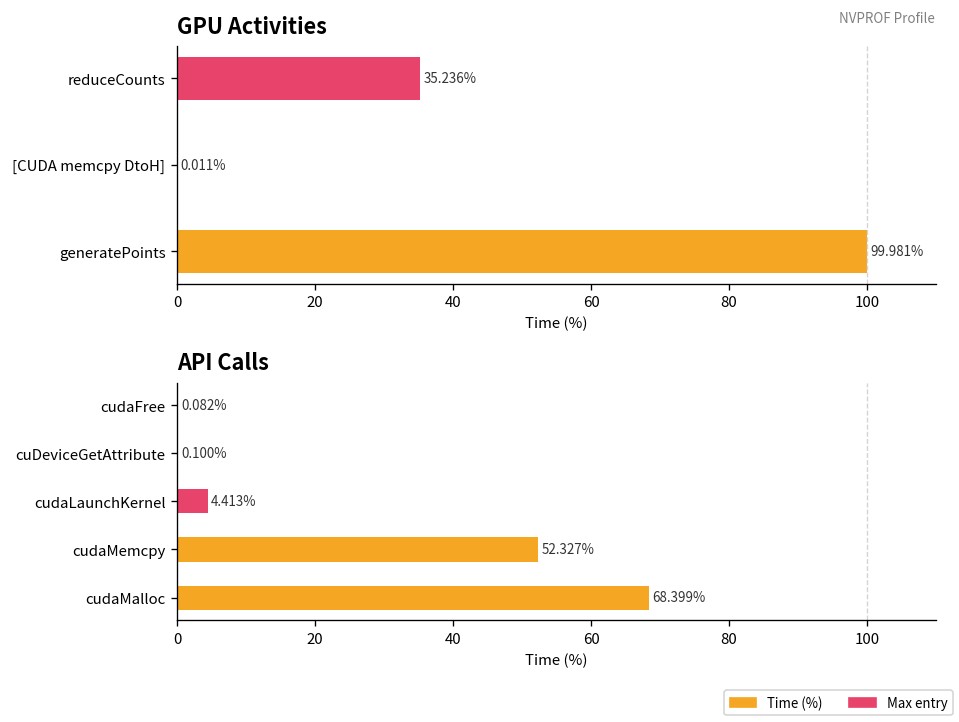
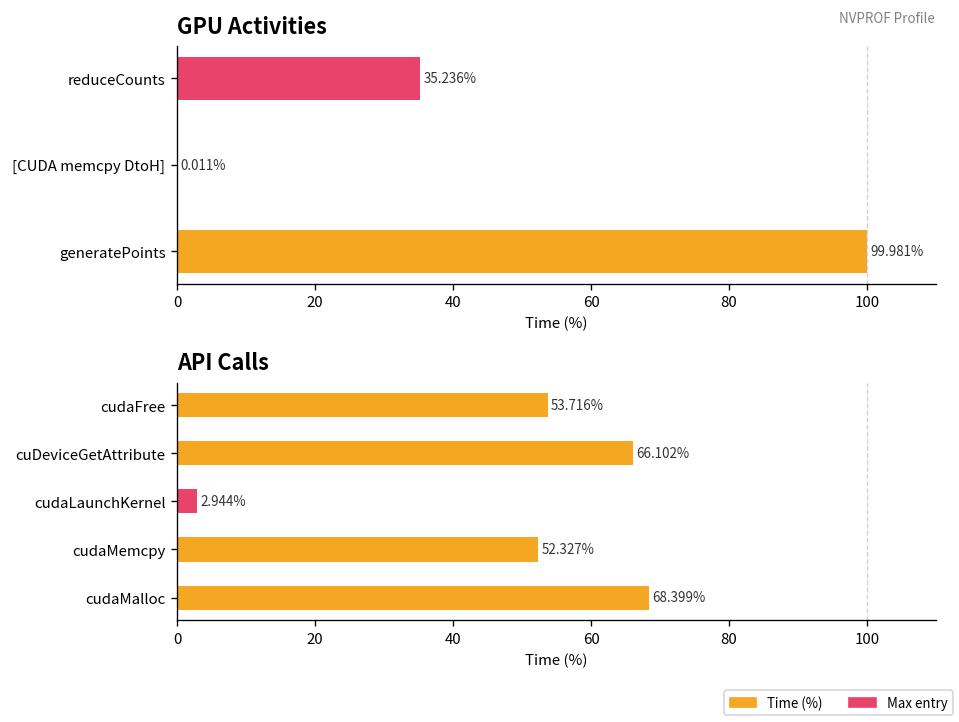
  {
    "GPU Activities": {
      "reduceCounts": "35.236%",
      "[CUDA memcpy DtoH]": "0.011%",
      "generatePoints": "99.981%"
    },
    "API Calls": {
-     "cudaFree": "0.082%",
-     "cuDeviceGetAttribute": "0.100%",
-     "cudaLaunchKernel": "4.413%",
+     "cudaFree": "53.716%",
+     "cuDeviceGetAttribute": "66.102%",
+     "cudaLaunchKernel": "2.944%",
      "cudaMemcpy": "52.327%",
      "cudaMalloc": "68.399%"
    }
  }
